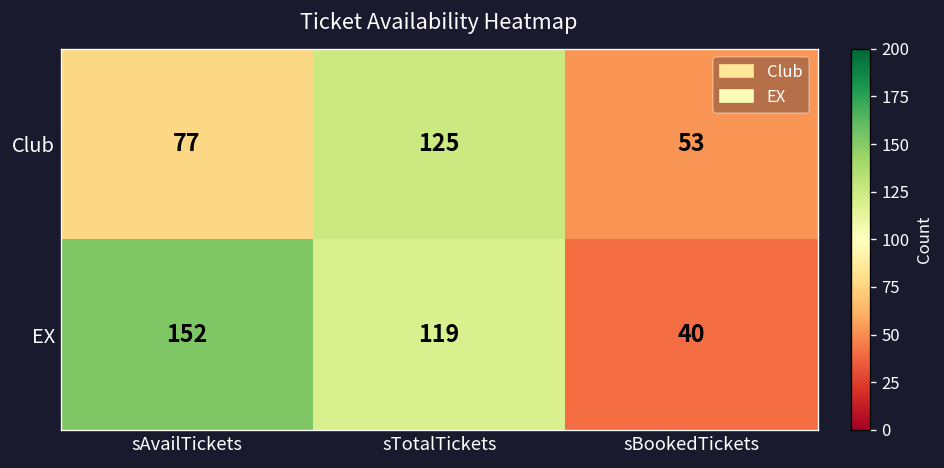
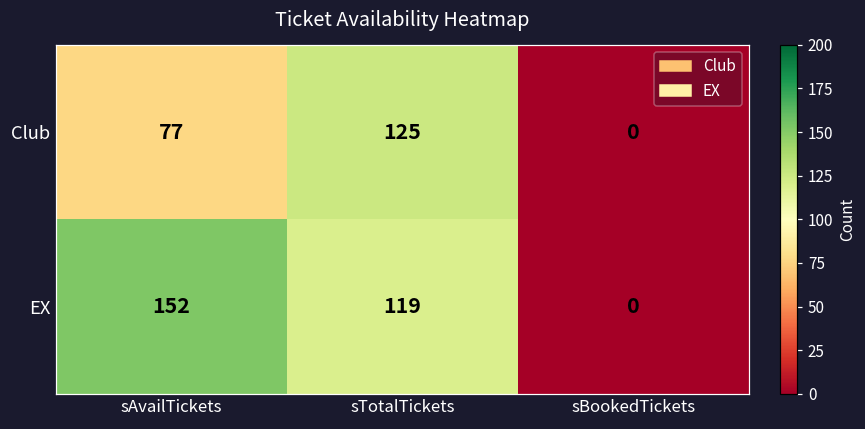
  {
    "Club": {
      "sAvailTickets": 77,
      "sTotalTickets": 125,
-     "sBookedTickets": 53
+     "sBookedTickets": 0
    },
    "EX": {
      "sAvailTickets": 152,
      "sTotalTickets": 119,
-     "sBookedTickets": 40
+     "sBookedTickets": 0
    }
  }
